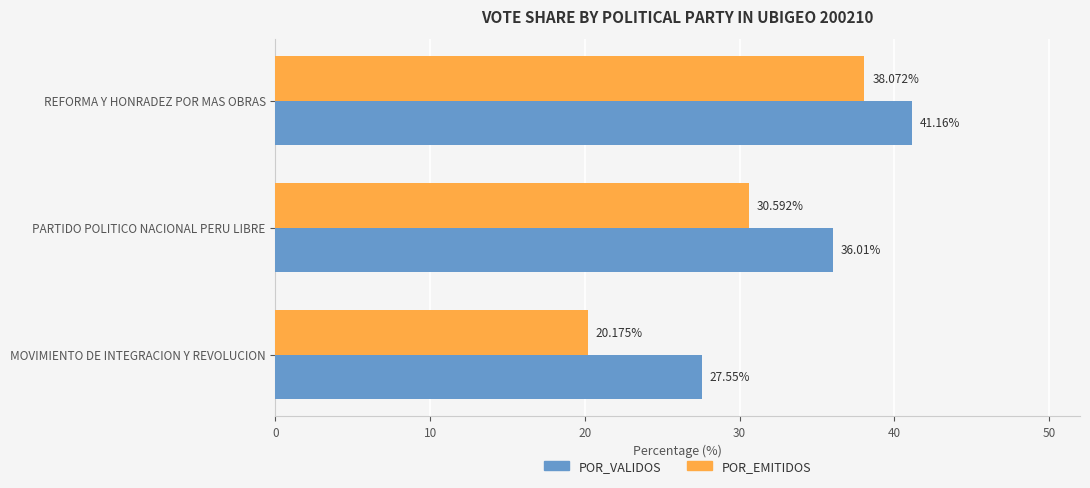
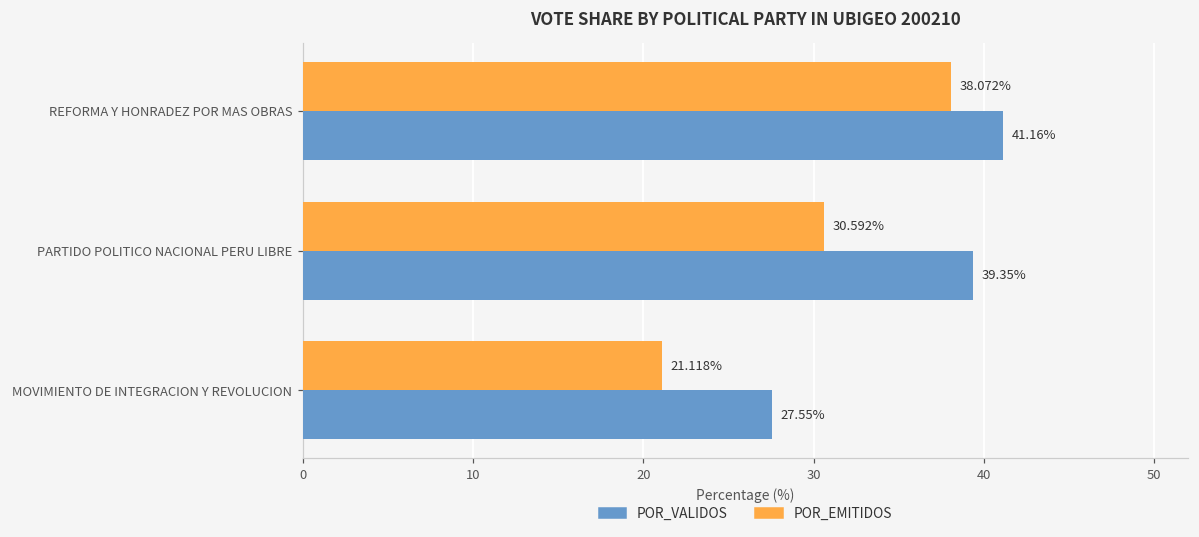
  {
    "POR_VALIDOS": {
      "REFORMA Y HONRADEZ POR MAS OBRAS": "41.16%",
-     "PARTIDO POLITICO NACIONAL PERU LIBRE": "36.01%",
+     "PARTIDO POLITICO NACIONAL PERU LIBRE": "39.35%",
      "MOVIMIENTO DE INTEGRACION Y REVOLUCION": "27.55%"
    },
    "POR_EMITIDOS": {
      "REFORMA Y HONRADEZ POR MAS OBRAS": "38.072%",
      "PARTIDO POLITICO NACIONAL PERU LIBRE": "30.592%",
-     "MOVIMIENTO DE INTEGRACION Y REVOLUCION": "20.175%"
+     "MOVIMIENTO DE INTEGRACION Y REVOLUCION": "21.118%"
    }
  }
